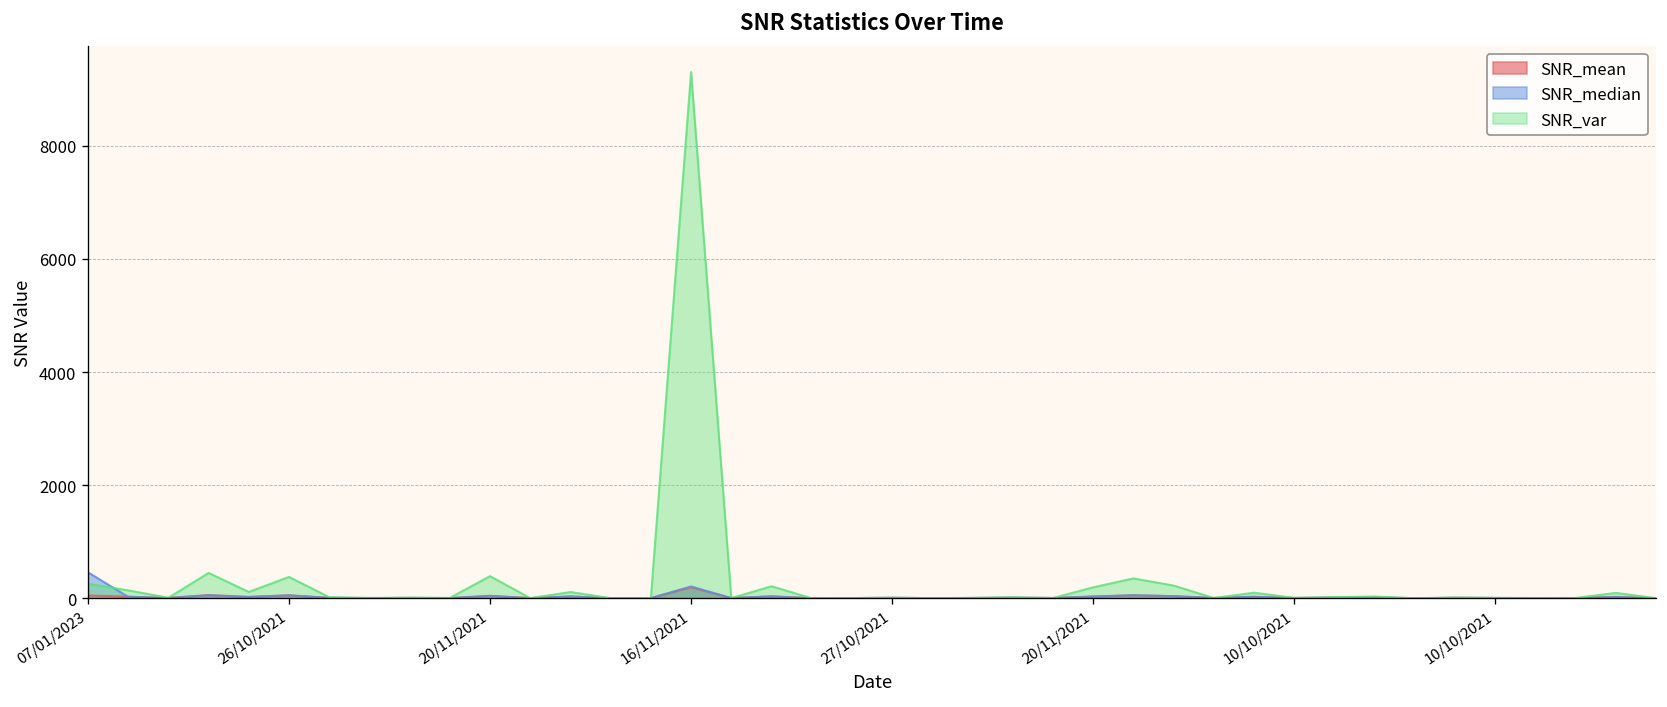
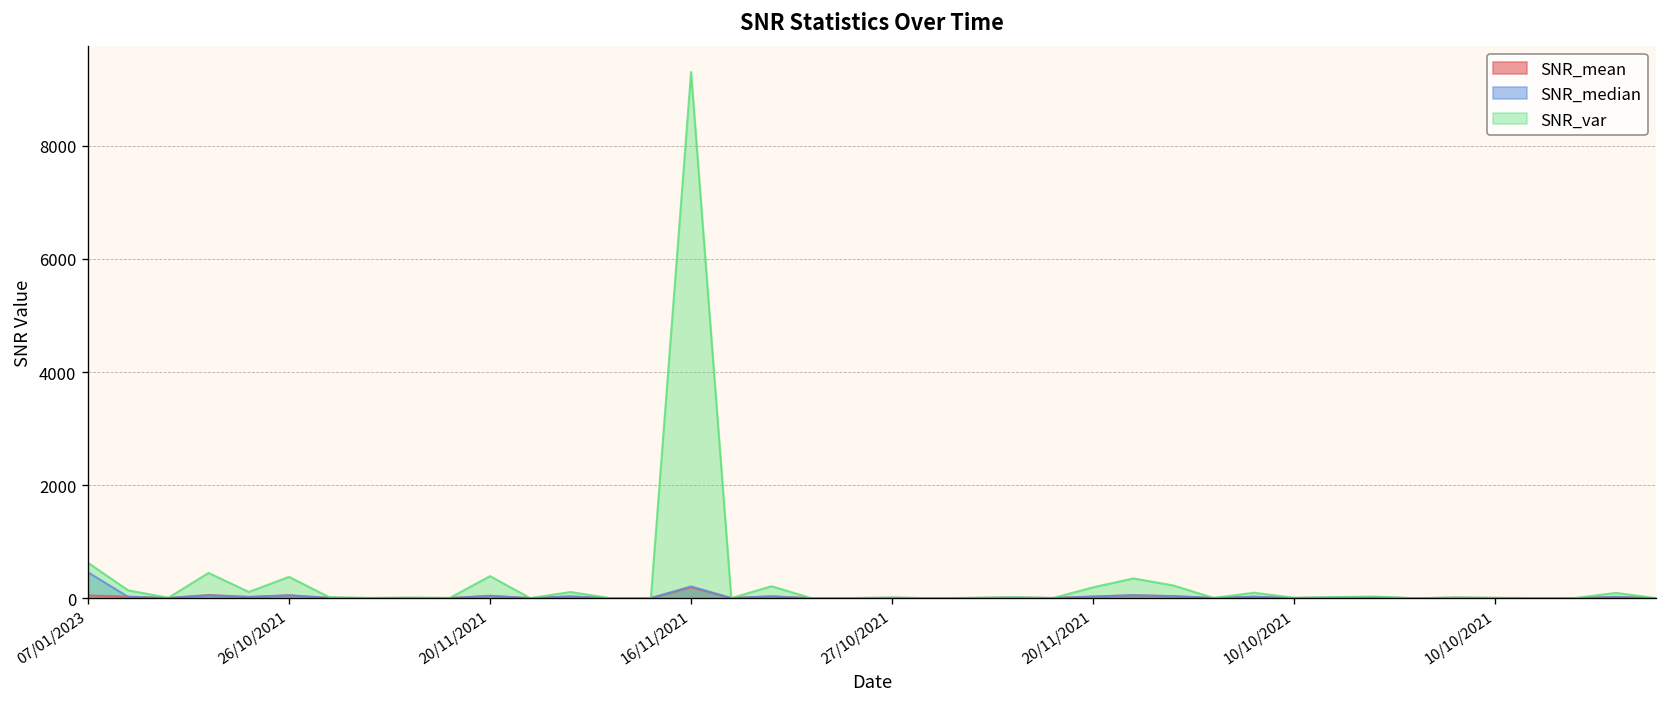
  {
    "SNR_mean": {
      "07/01/2023": 0
    },
    "SNR_median": {
      "07/01/2023": 500
    },
    "SNR_var": {
-     "07/01/2023": 300
+     "07/01/2023": 600
    }
  }
